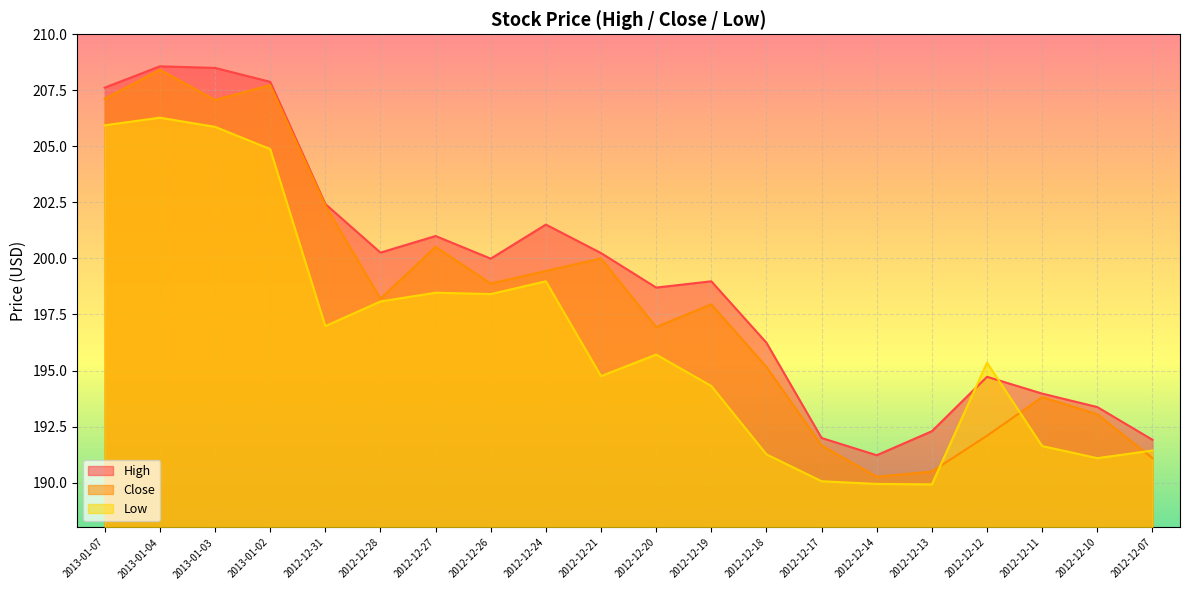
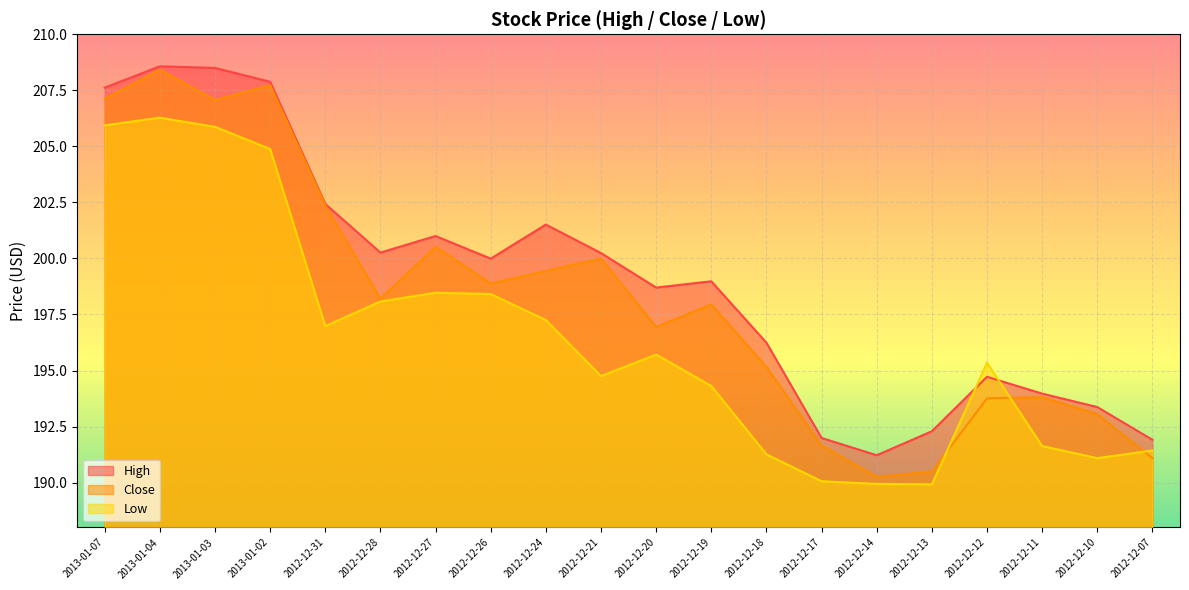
  {
    "High": {
      "2013-01-07": 207.6,
      "2013-01-04": 208.6,
      "2013-01-03": 208.5,
      "2013-01-02": 207.9,
      "2012-12-28": 200.3,
      "2012-12-27": 201.0,
      "2012-12-26": 200.0,
      "2012-12-24": 201.5,
      "2012-12-21": 200.2,
      "2012-12-20": 198.7,
      "2012-12-19": 199.0,
      "2012-12-18": 196.2,
      "2012-12-17": 192.0,
      "2012-12-14": 191.2,
      "2012-12-13": 192.3,
      "2012-12-12": 194.7,
      "2012-12-11": 194.0,
      "2012-12-10": 193.4,
      "2012-12-07": 191.9
    },
    "Close": {
      "2013-01-07": 207.1,
      "2013-01-04": 208.4,
      "2013-01-03": 207.1,
      "2013-01-02": 207.7,
      "2012-12-28": 198.2,
      "2012-12-27": 200.5,
      "2012-12-26": 198.9,
      "2012-12-24": 199.4,
      "2012-12-21": 200.0,
      "2012-12-20": 196.9,
      "2012-12-19": 198.0,
      "2012-12-18": 195.2,
      "2012-12-17": 191.7,
      "2012-12-14": 190.3,
      "2012-12-13": 190.5,
-     "2012-12-12": 192.1,
+     "2012-12-12": 193.8,
      "2012-12-11": 193.8,
      "2012-12-10": 193.1,
      "2012-12-07": 191.1
    },
    "Low": {
      "2013-01-07": 205.9,
      "2013-01-04": 206.3,
      "2013-01-03": 205.9,
      "2013-01-02": 204.9,
      "2012-12-31": 197.0,
      "2012-12-28": 198.1,
      "2012-12-27": 198.5,
      "2012-12-26": 198.4,
-     "2012-12-24": 199.0,
+     "2012-12-24": 197.3,
      "2012-12-21": 194.8,
      "2012-12-20": 195.7,
      "2012-12-19": 194.3,
      "2012-12-18": 191.3,
      "2012-12-17": 190.1,
      "2012-12-14": 189.9,
      "2012-12-13": 189.9,
      "2012-12-12": 195.4,
      "2012-12-11": 191.6,
      "2012-12-10": 191.1,
      "2012-12-07": 191.4
    }
  }
